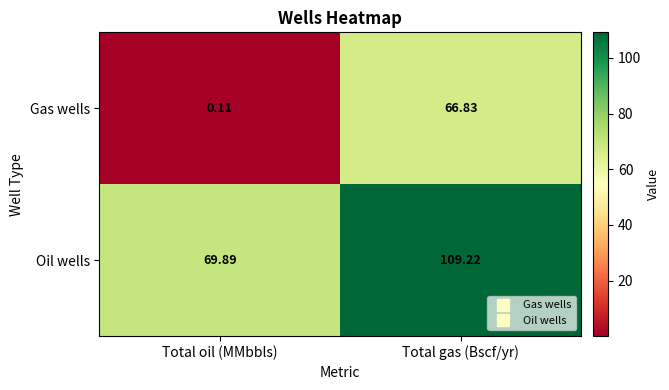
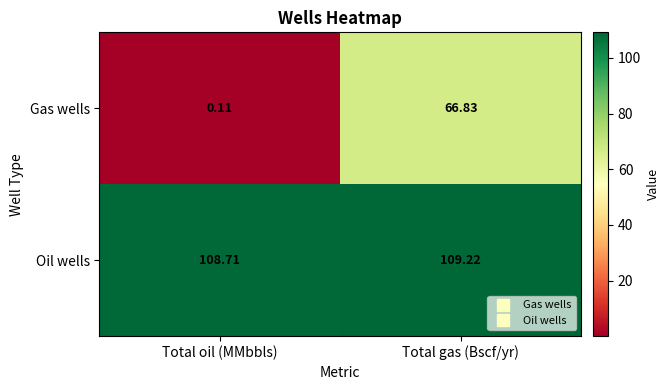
  {
    "Gas wells": {
      "Total oil (MMbbls)": 0.11,
      "Total gas (Bscf/yr)": 66.83
    },
    "Oil wells": {
-     "Total oil (MMbbls)": 69.89,
+     "Total oil (MMbbls)": 108.71,
      "Total gas (Bscf/yr)": 109.22
    }
  }
